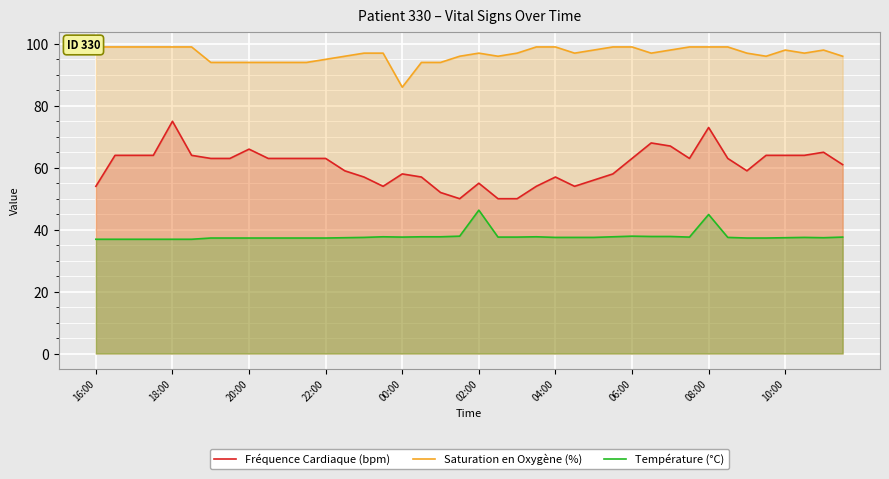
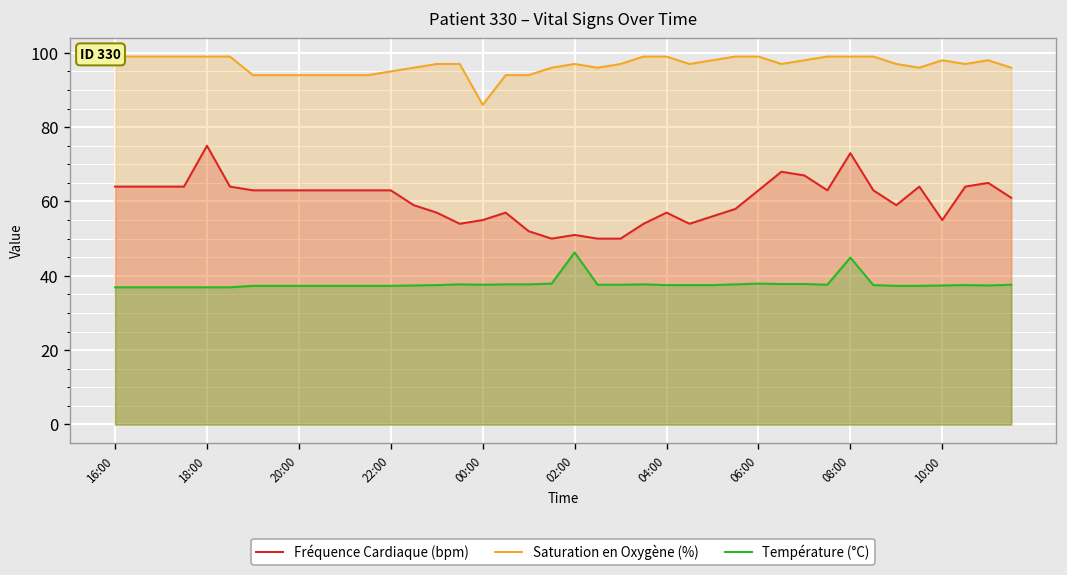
  {
    "Fréquence Cardiaque (bpm)": {
-     "16:00": 54,
+     "16:00": 64,
      "18:00": 75,
-     "20:00": 66,
+     "20:00": 63,
      "22:00": 63,
-     "00:00": 58,
-     "02:00": 55,
+     "00:00": 55,
+     "02:00": 51,
      "04:00": 57,
      "06:00": 63,
      "08:00": 73,
-     "10:00": 64
+     "10:00": 55
    },
    "Saturation en Oxygène (%)": {
      "18:00": 99,
      "20:00": 94,
      "22:00": 95,
      "00:00": 86,
      "02:00": 97,
      "04:00": 99,
      "06:00": 99,
      "08:00": 99,
      "10:00": 98
    },
    "Température (°C)": {
      "16:00": 37,
      "18:00": 37,
      "20:00": 37,
      "22:00": 37,
      "00:00": 38,
      "02:00": 46,
      "04:00": 38,
      "06:00": 38,
      "08:00": 45,
      "10:00": 37
    }
  }
